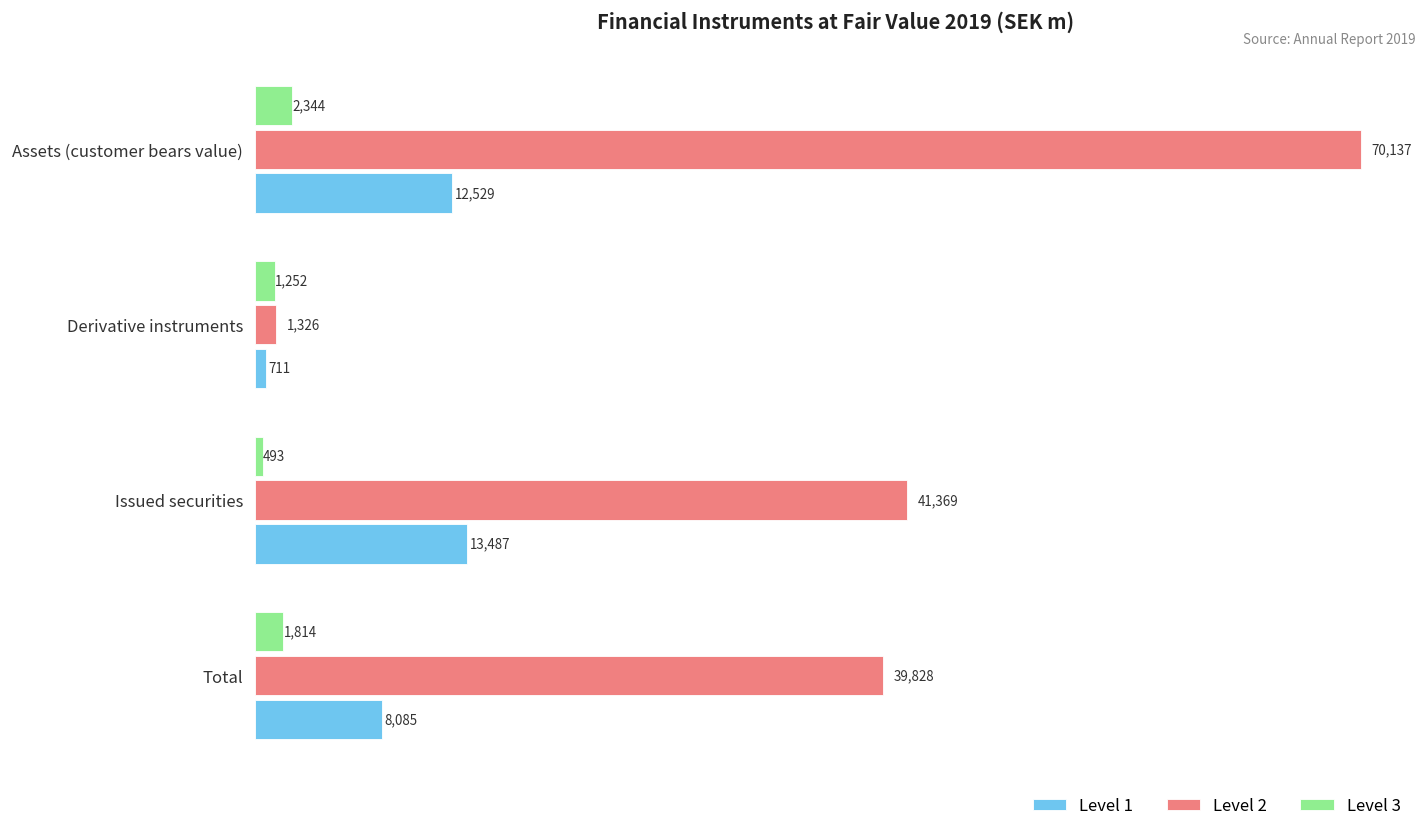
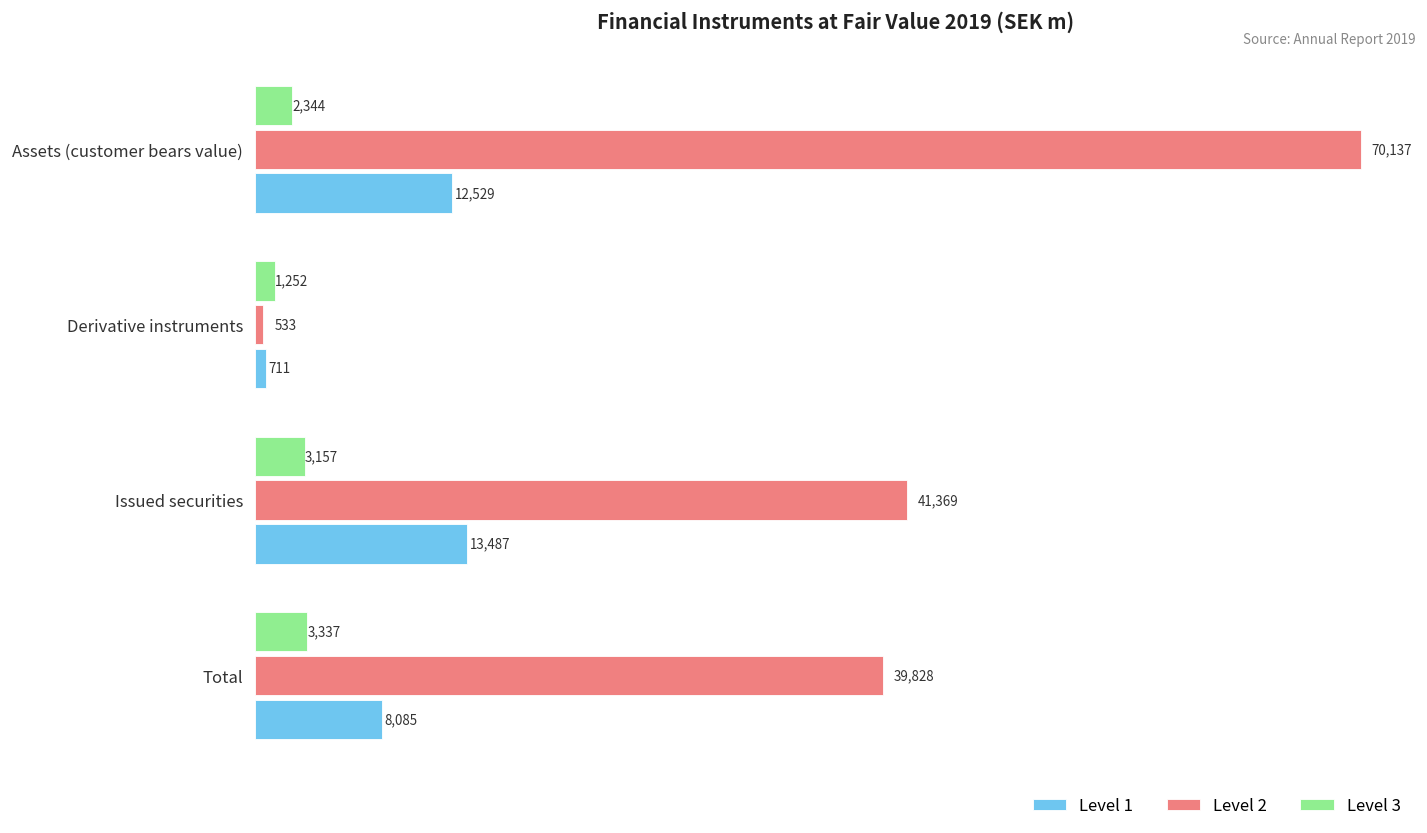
  {
    "Level 1": {
      "Assets (customer bears value)": "12,529",
      "Derivative instruments": "711",
      "Issued securities": "13,487",
      "Total": "8,085"
    },
    "Level 2": {
      "Assets (customer bears value)": "70,137",
-     "Derivative instruments": "1,326",
+     "Derivative instruments": "533",
      "Issued securities": "41,369",
      "Total": "39,828"
    },
    "Level 3": {
      "Assets (customer bears value)": "2,344",
      "Derivative instruments": "1,252",
-     "Issued securities": "493",
-     "Total": "1,814"
+     "Issued securities": "3,157",
+     "Total": "3,337"
    }
  }
